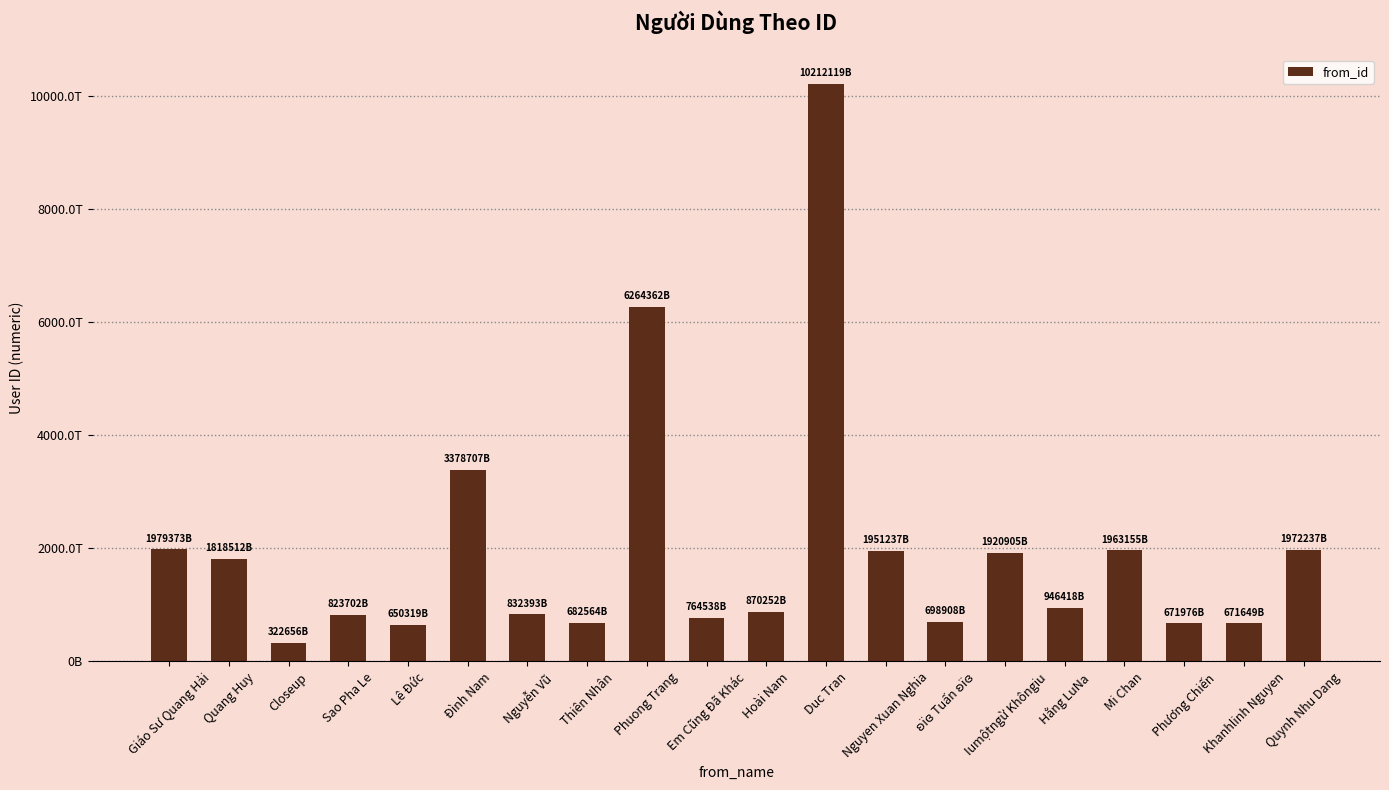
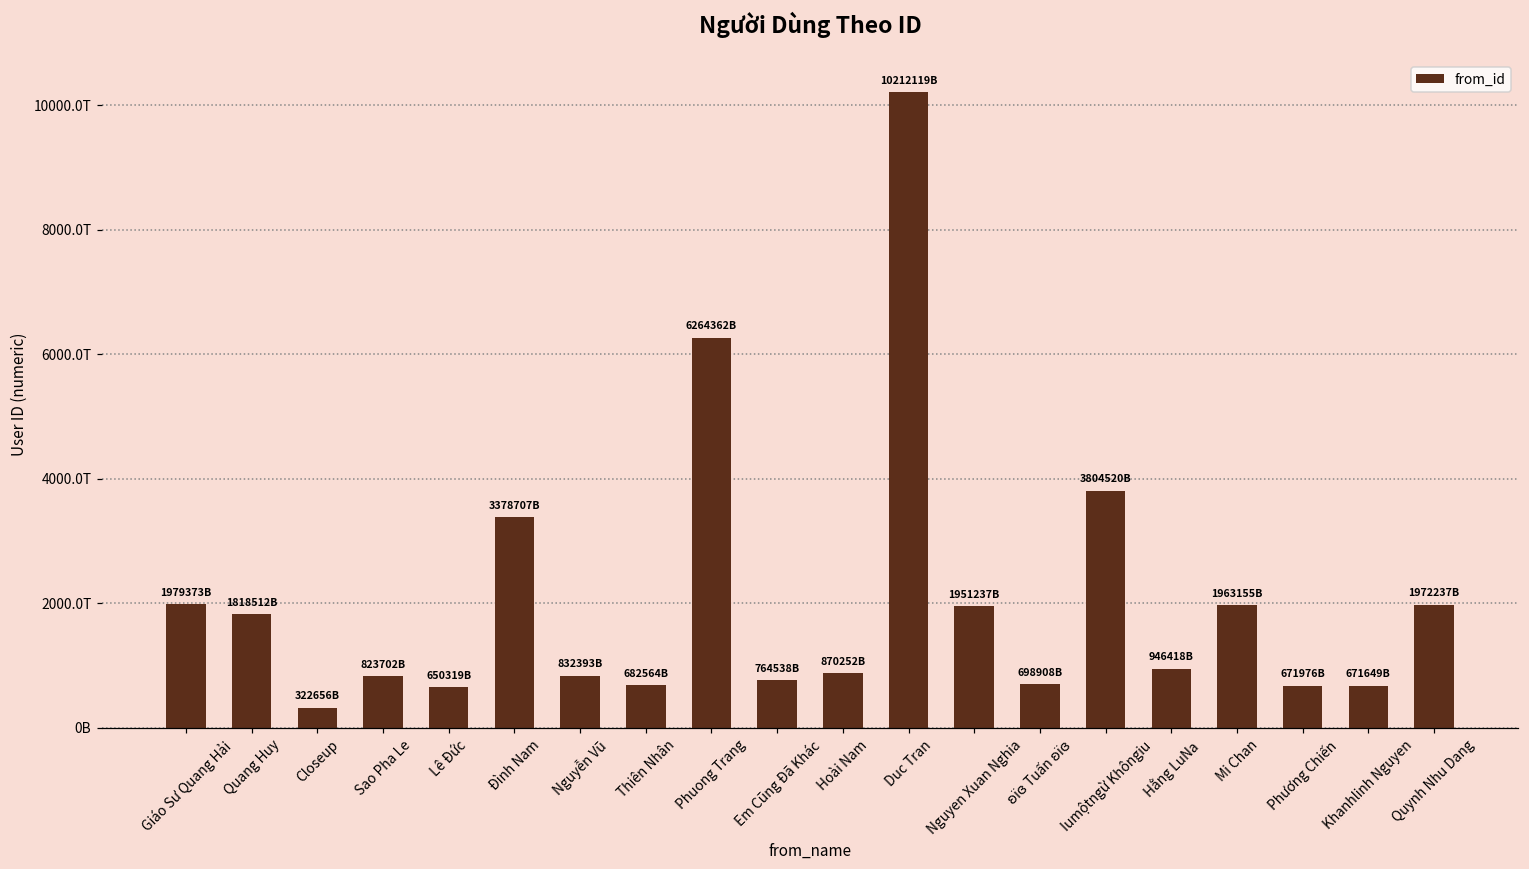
  {
    "Giáo Sư Quang Hải": "1979373B",
    "Quang Huy": "1818512B",
    "Closeup": "322656B",
    "Sao Pha Le": "823702B",
    "Lê Đức": "650319B",
    "Đình Nam": "3378707B",
    "Nguyễn Vũ": "832393B",
    "Thiên Nhân": "682564B",
    "Phuong Trang": "6264362B",
    "Em Cũng Đã Khác": "764538B",
    "Hoài Nam": "870252B",
    "Duc Tran": "10212119B",
    "Nguyen Xuan Nghia": "1951237B",
    "ʚïɞ Tuấn ʚïɞ": "698908B",
-   "Iumộtngừ Khôngiu": "1920905B",
+   "Iumộtngừ Khôngiu": "3804520B",
    "Hằng LuNa": "946418B",
    "Mi Chan": "1963155B",
    "Phương Chiến": "671976B",
    "Khanhlinh Nguyen": "671649B",
    "Quynh Nhu Dang": "1972237B"
  }
